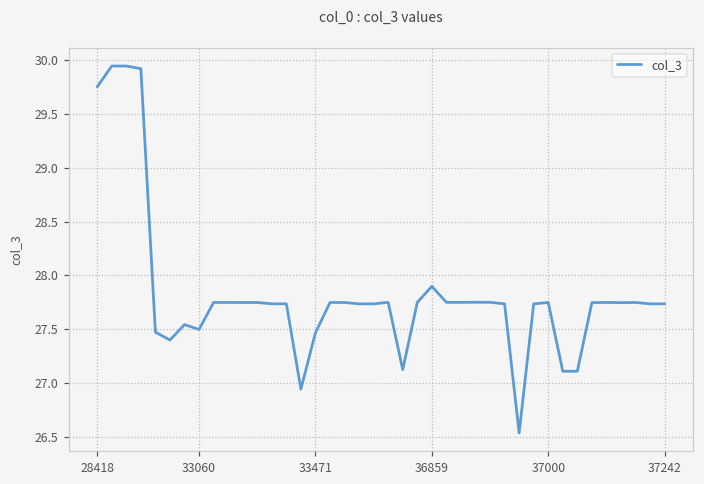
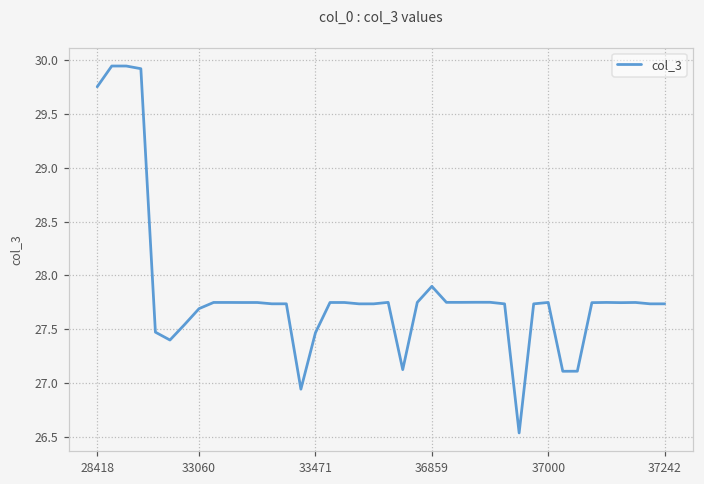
  {
    "28418": 29.8,
-   "33060": 27.5,
+   "33060": 27.7,
    "33471": 27.5,
    "36859": 27.9,
    "37000": 27.7,
    "37242": 27.7
  }
